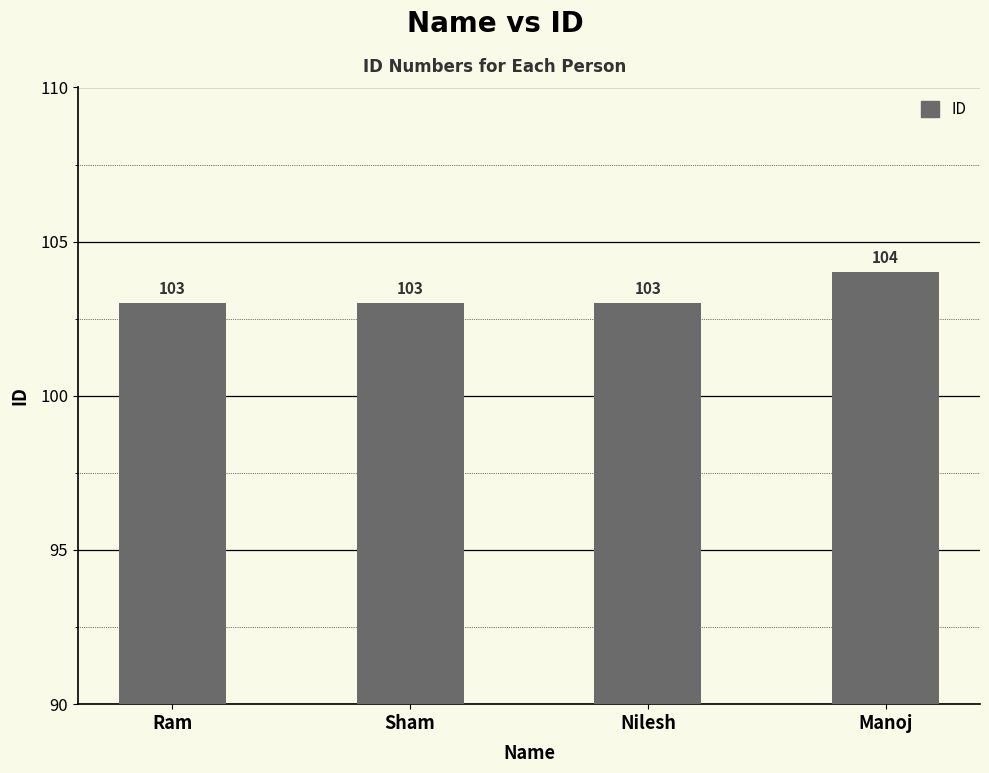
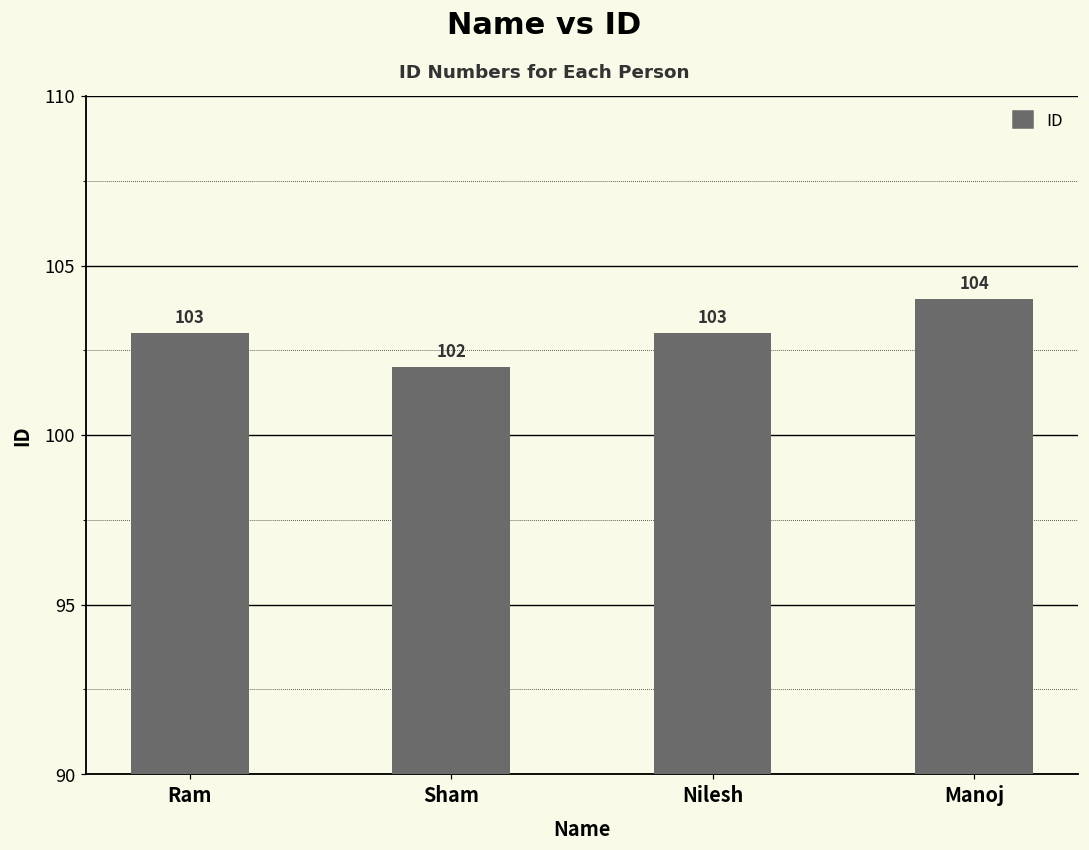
  {
    "Ram": 103,
-   "Sham": 103,
+   "Sham": 102,
    "Nilesh": 103,
    "Manoj": 104
  }
